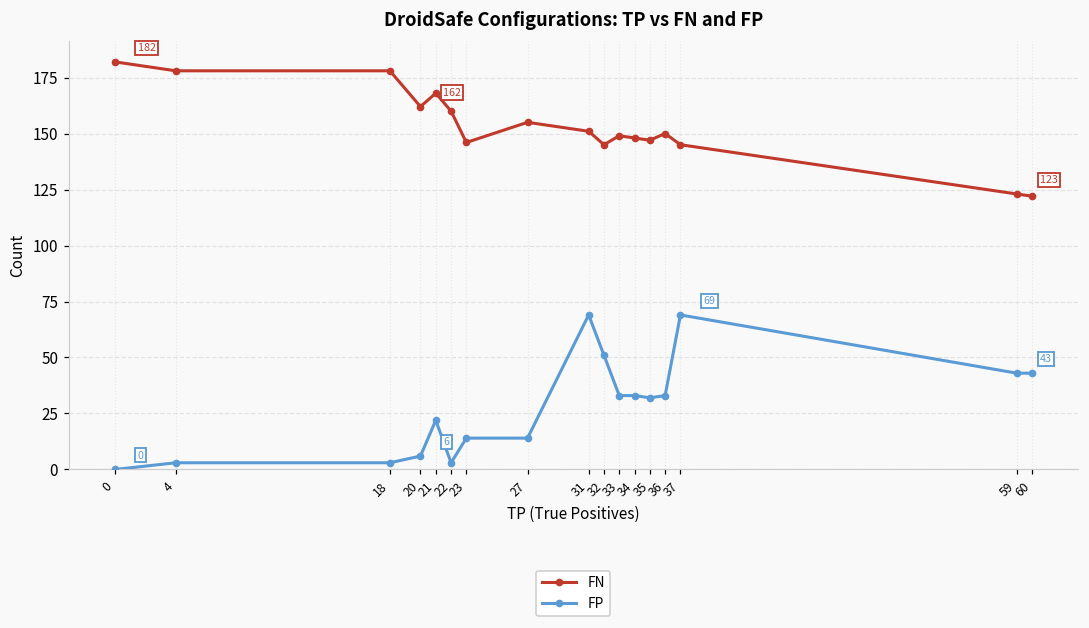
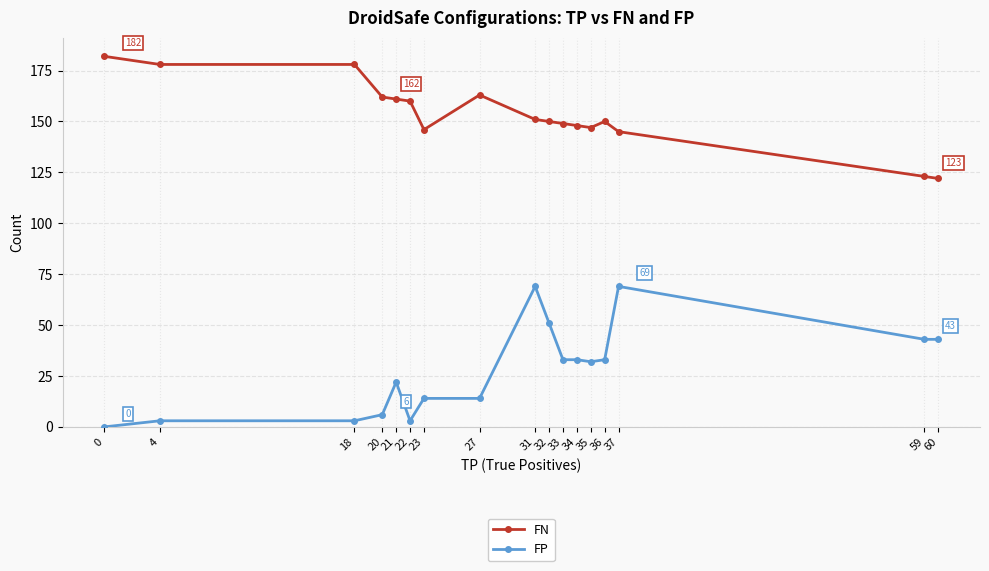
  {
    "FN": {
      "4": 178,
      "18": 178,
-     "21": 168,
+     "21": 161,
      "23": 146,
-     "27": 155,
+     "27": 163,
      "31": 151,
-     "32": 145,
+     "32": 150,
      "33": 149,
      "34": 148,
      "35": 147,
      "36": 150,
      "37": 145
    },
    "FP": {
      "4": 3,
      "18": 3,
      "21": 22,
      "23": 14,
      "27": 14,
      "31": 69,
      "32": 51,
      "33": 33,
      "34": 33,
      "35": 32,
      "36": 33
    }
  }
